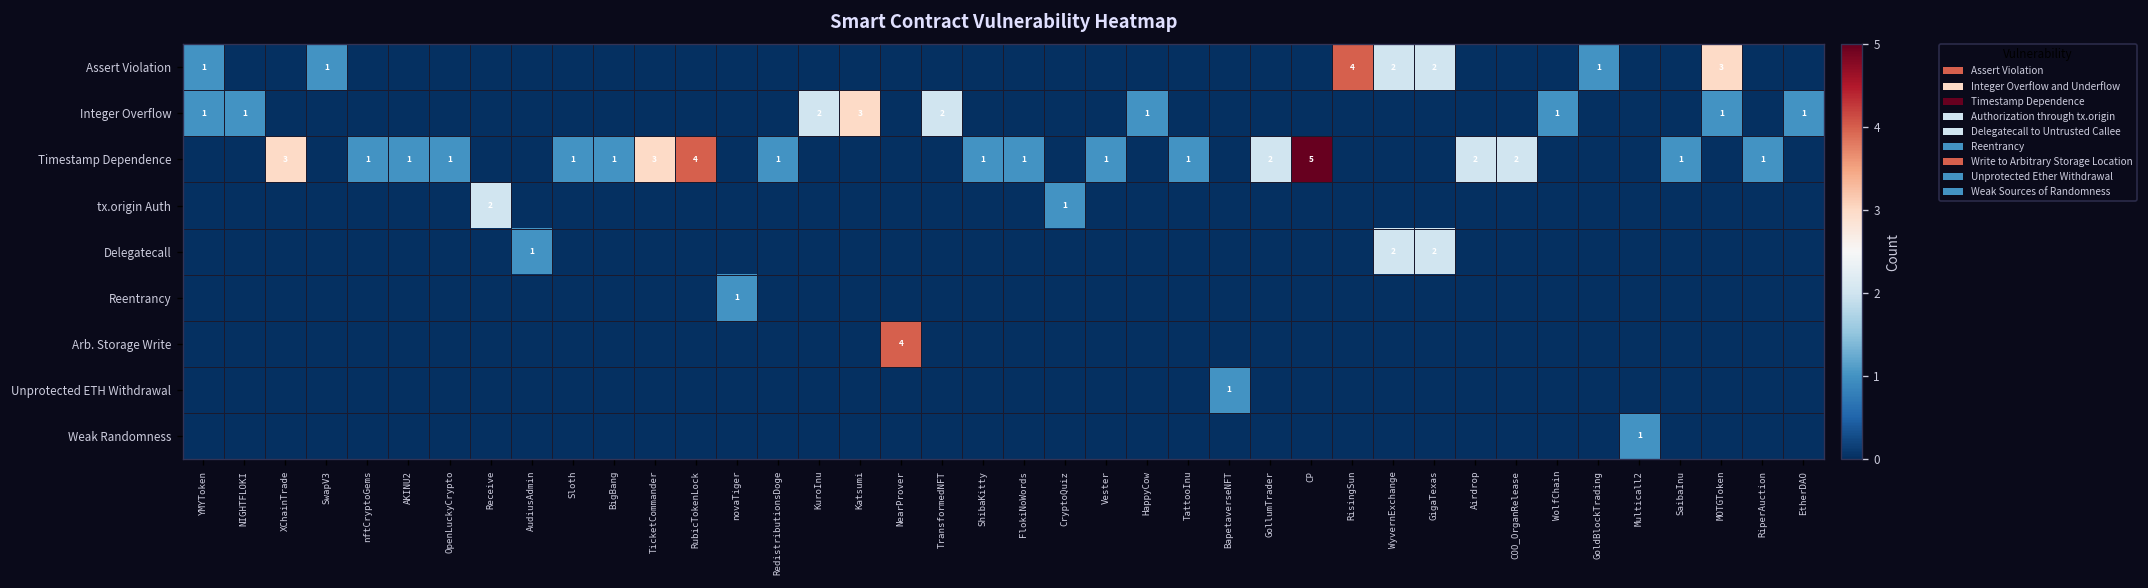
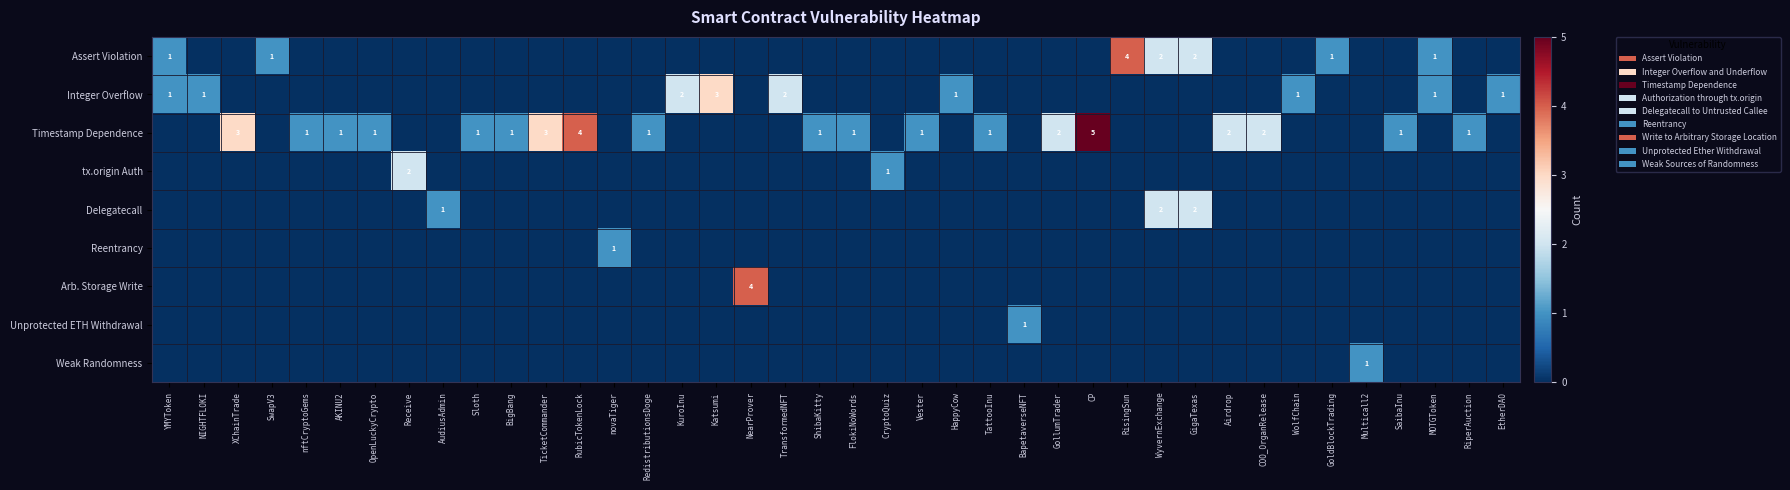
  {
    "Assert Violation": {
      "YMYToken": 1,
      "SwapV3": 1,
      "RisingSun": 4,
      "GoldBlockTrading": 1,
-     "MOTGToken": 3
+     "MOTGToken": 1
    },
    "Integer Overflow": {
      "YMYToken": 1,
      "NIGHTFLOKI": 1,
      "Katsumi": 3,
      "HappyCow": 1,
      "WolfChain": 1,
      "MOTGToken": 1,
      "EtherDAO": 1
    },
    "Timestamp Dependence": {
      "XChainTrade": 3,
      "nftCryptoGems": 1,
      "AKINU2": 1,
      "OpenLuckyCrypto": 1,
      "Sloth": 1,
      "BigBang": 1,
      "TicketCommander": 3,
      "RubicTokenLock": 4,
      "RedistributionsDoge": 1,
      "ShibaKitty": 1,
      "FlokiNoWords": 1,
      "Vester": 1,
      "TattooInu": 1,
      "CP": 5,
      "SaibaInu": 1,
      "RiperAuction": 1
    },
    "tx.origin Auth": {
      "CryptoQuiz": 1
    },
    "Delegatecall": {
      "AudiusAdmin": 1
    },
    "Reentrancy": {
      "novaTiger": 1
    },
    "Arb. Storage Write": {
      "NearProver": 4
    },
    "Unprotected ETH Withdrawal": {
      "BapetaverseNFT": 1
    },
    "Weak Randomness": {
      "Multicall2": 1
    }
  }
